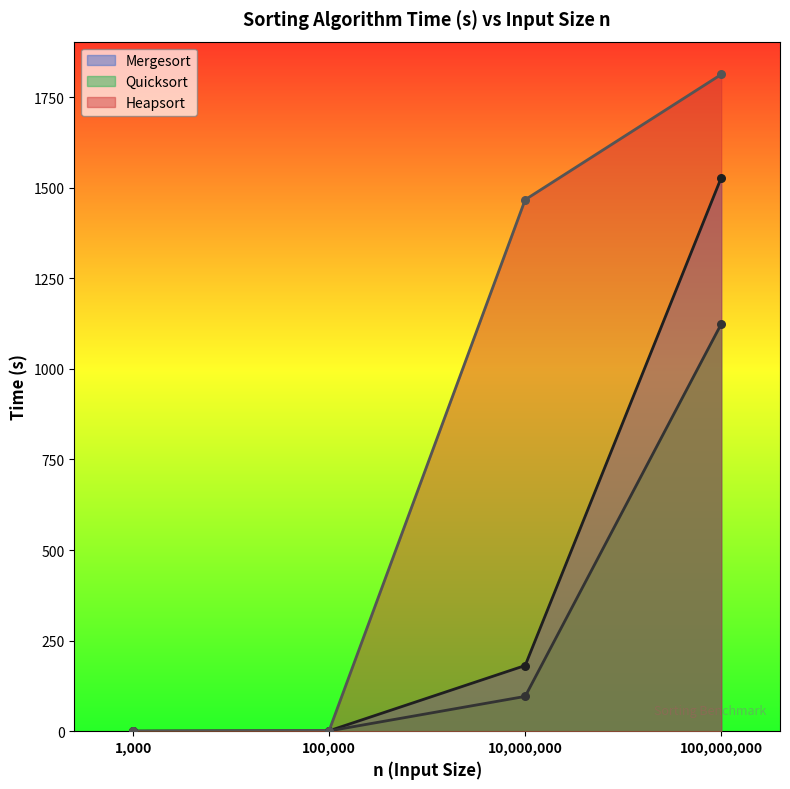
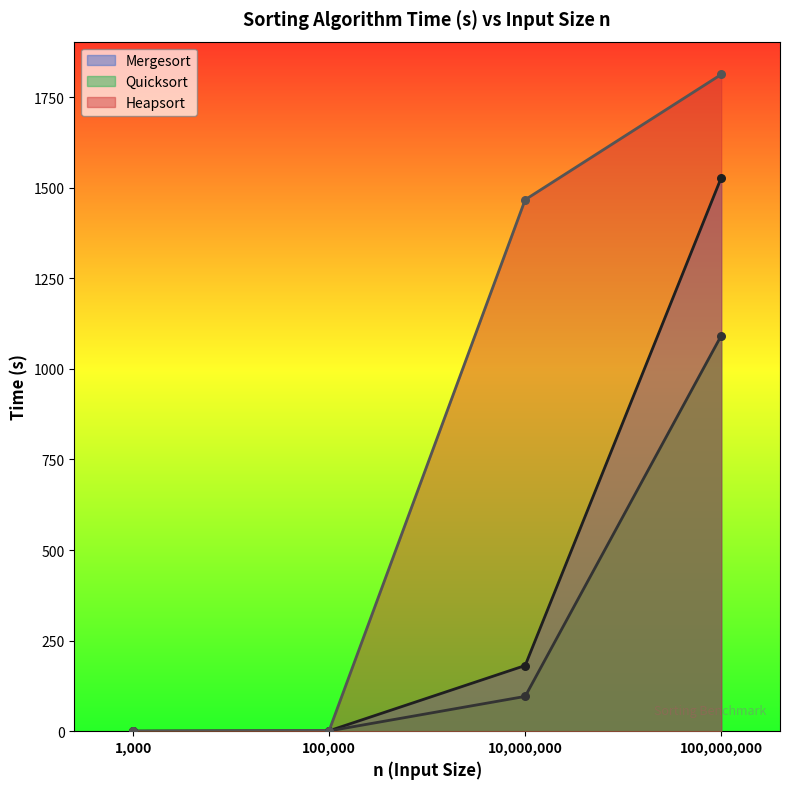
  {
    "Mergesort": {
      "10,000,000": 180,
      "100,000,000": 1530
    },
    "Quicksort": {
      "10,000,000": 100,
-     "100,000,000": 1120
+     "100,000,000": 1090
    },
    "Heapsort": {
      "10,000,000": 1470,
      "100,000,000": 1810
    }
  }
